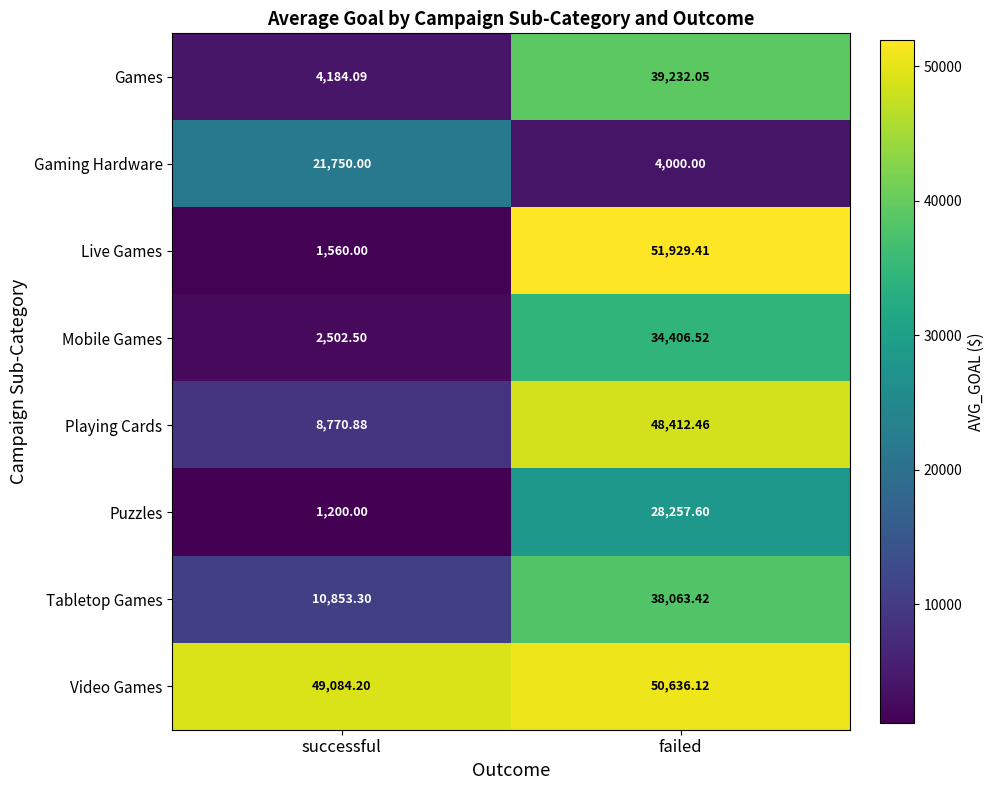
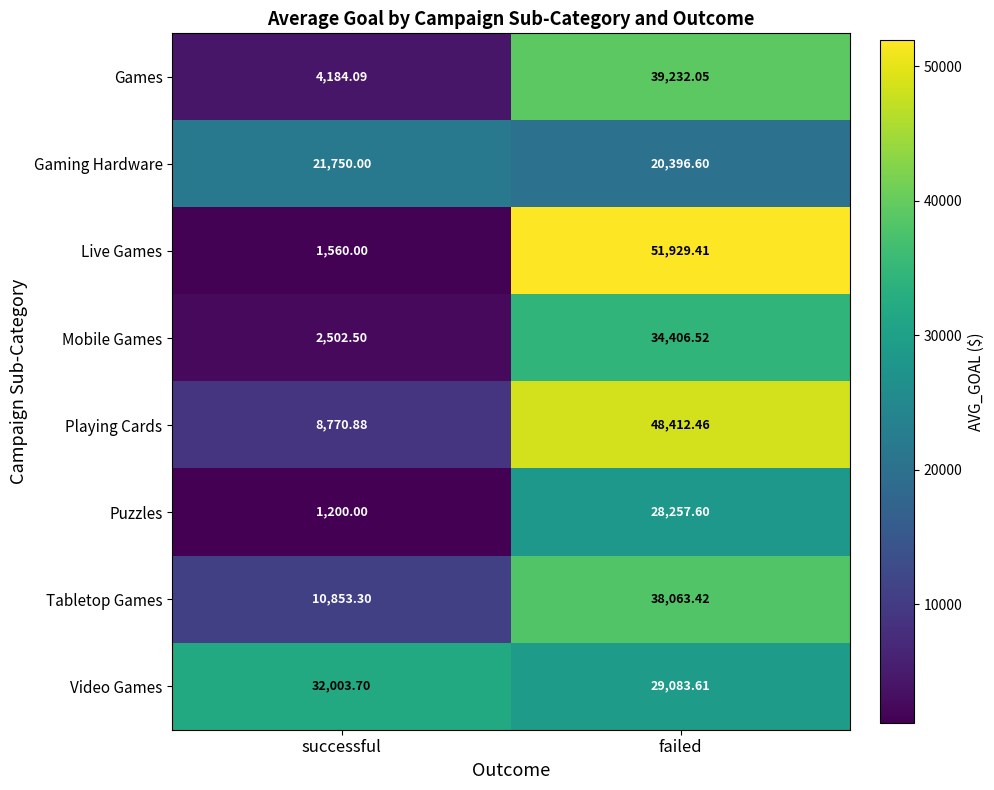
  {
    "Games": {
      "successful": "4,184.09",
      "failed": "39,232.05"
    },
    "Gaming Hardware": {
      "successful": "21,750.00",
-     "failed": "4,000.00"
+     "failed": "20,396.60"
    },
    "Live Games": {
      "successful": "1,560.00",
      "failed": "51,929.41"
    },
    "Mobile Games": {
      "successful": "2,502.50",
      "failed": "34,406.52"
    },
    "Playing Cards": {
      "successful": "8,770.88",
      "failed": "48,412.46"
    },
    "Puzzles": {
      "successful": "1,200.00",
      "failed": "28,257.60"
    },
    "Tabletop Games": {
      "successful": "10,853.30",
      "failed": "38,063.42"
    },
    "Video Games": {
-     "successful": "49,084.20",
-     "failed": "50,636.12"
+     "successful": "32,003.70",
+     "failed": "29,083.61"
    }
  }
